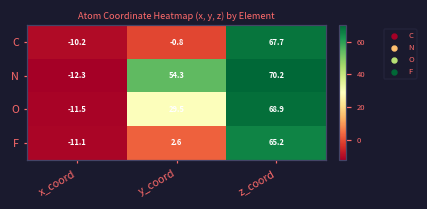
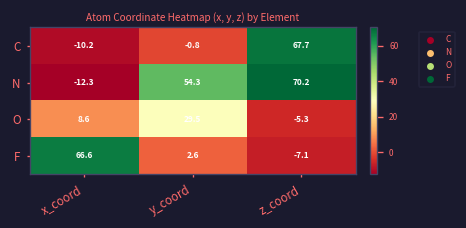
  {
    "C": {
      "x_coord": -10.2,
      "y_coord": -0.8,
      "z_coord": 67.7
    },
    "N": {
      "x_coord": -12.3,
      "y_coord": 54.3,
      "z_coord": 70.2
    },
    "O": {
-     "x_coord": -11.5,
+     "x_coord": 8.6,
      "y_coord": 29.5,
-     "z_coord": 68.9
+     "z_coord": -5.3
    },
    "F": {
-     "x_coord": -11.1,
+     "x_coord": 66.6,
      "y_coord": 2.6,
-     "z_coord": 65.2
+     "z_coord": -7.1
    }
  }
